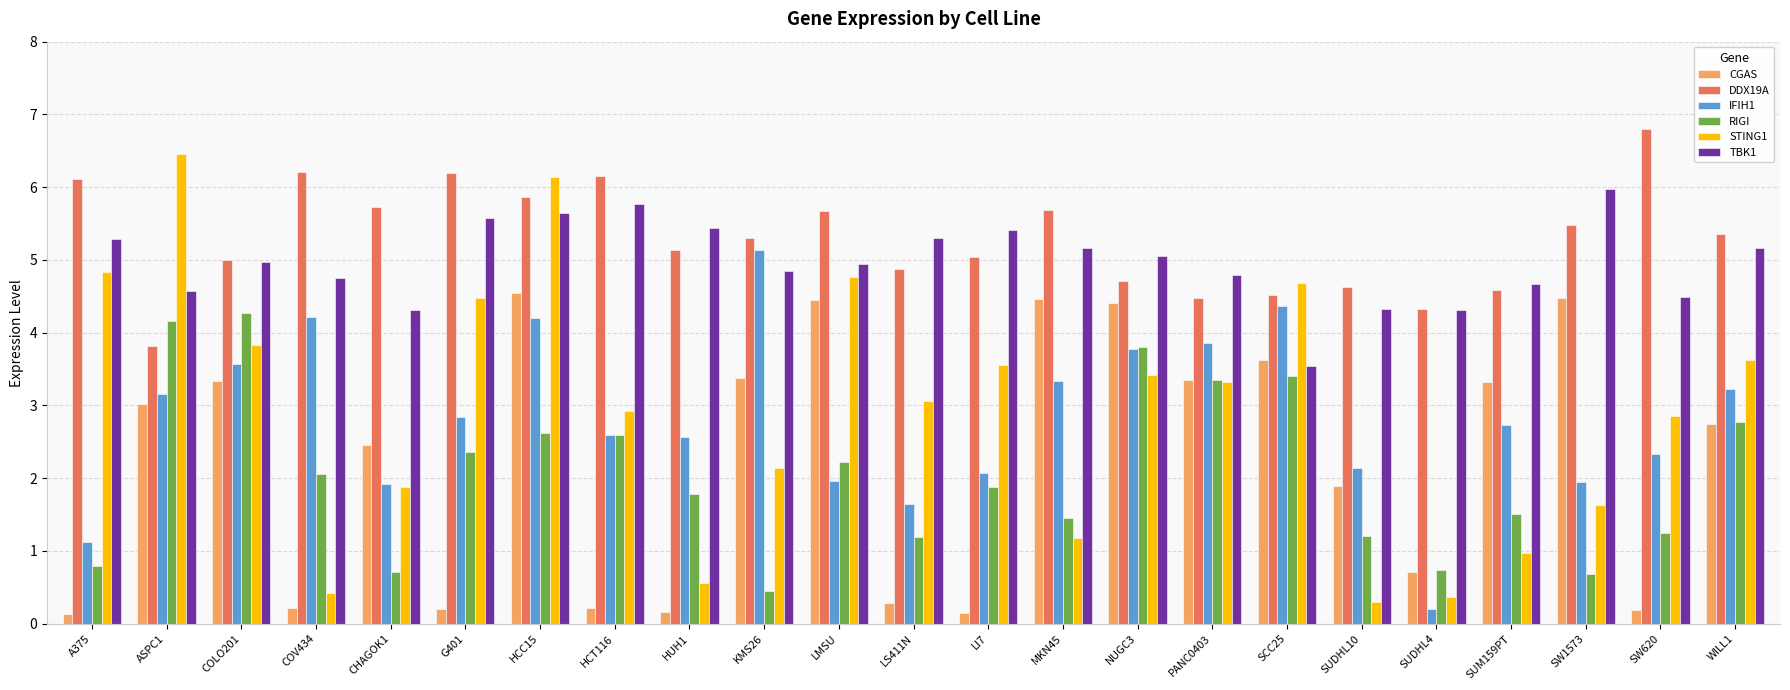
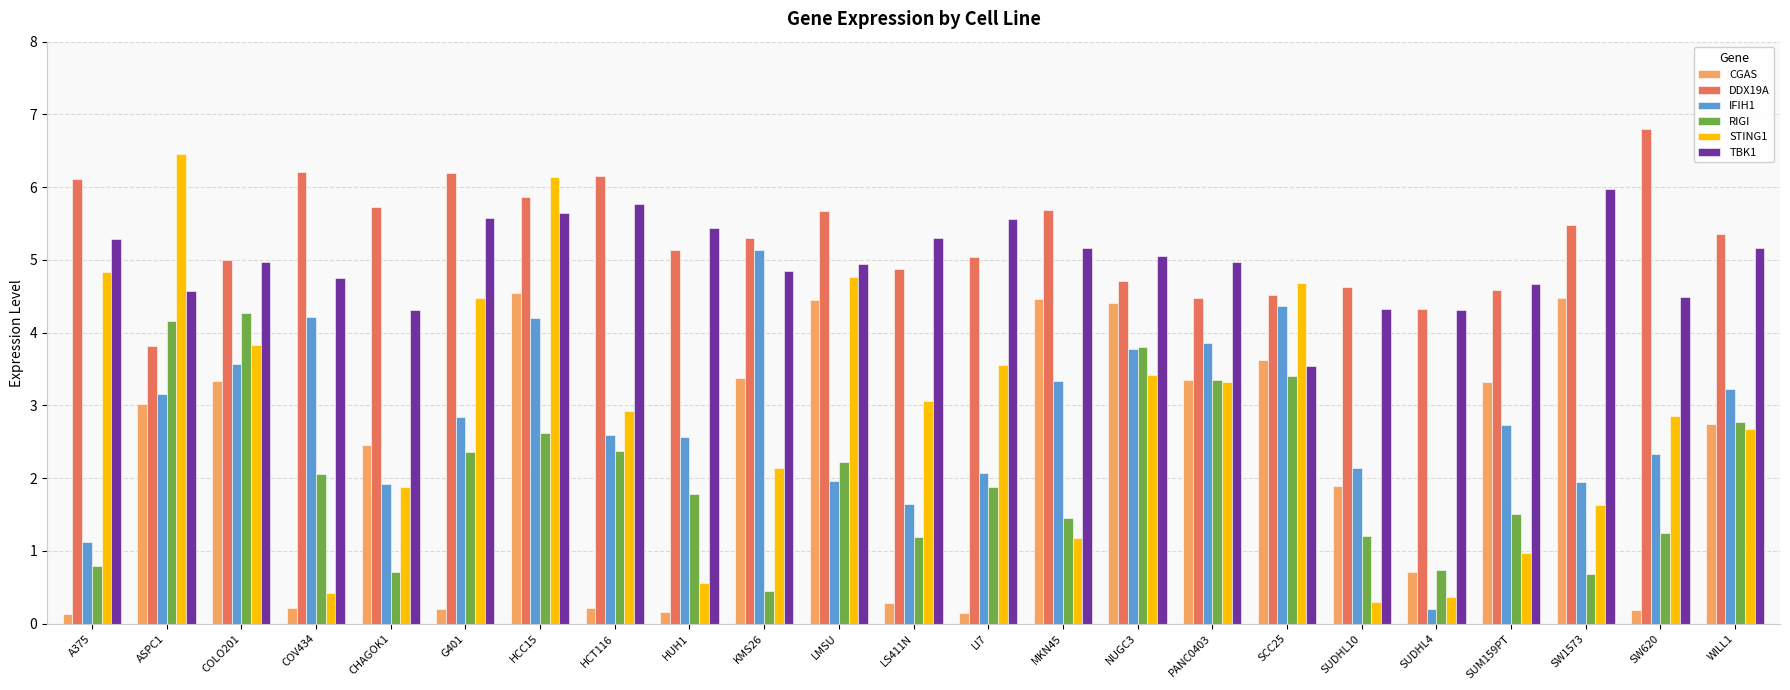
  {
    "IFIH1": {
      "A375": 1.1,
      "ASPC1": 3.2,
      "COLO201": 3.6,
      "COV434": 4.2,
      "CHAGOK1": 1.9,
      "G401": 2.8,
      "HCC15": 4.2,
      "HCT116": 2.6,
      "HUH1": 2.6,
      "KMS26": 5.1,
      "LMSU": 2.0,
      "LS411N": 1.7,
      "LI7": 2.1,
      "MKN45": 3.3,
      "NUGC3": 3.8,
      "PANC0403": 3.9,
      "SCC25": 4.4,
      "SUDHL10": 2.1,
      "SUDHL4": 0.2,
      "SUM159PT": 2.7,
      "SW1573": 2.0,
      "SW620": 2.3,
      "WILL1": 3.2
    },
    "RIGI": {
      "A375": 0.8,
      "ASPC1": 4.2,
      "COLO201": 4.3,
      "COV434": 2.1,
      "CHAGOK1": 0.7,
      "G401": 2.4,
      "HCC15": 2.6,
-     "HCT116": 2.6,
+     "HCT116": 2.4,
      "HUH1": 1.8,
      "KMS26": 0.5,
      "LMSU": 2.2,
      "LS411N": 1.2,
      "LI7": 1.9,
      "MKN45": 1.5,
      "NUGC3": 3.8,
      "PANC0403": 3.3,
      "SCC25": 3.4,
      "SUDHL10": 1.2,
      "SUDHL4": 0.7,
      "SUM159PT": 1.5,
      "SW1573": 0.7,
      "SW620": 1.2,
      "WILL1": 2.8
    },
    "STING1": {
      "A375": 4.8,
      "ASPC1": 6.5,
      "COLO201": 3.8,
      "COV434": 0.4,
      "CHAGOK1": 1.9,
      "G401": 4.5,
      "HCC15": 6.1,
      "HCT116": 2.9,
      "HUH1": 0.6,
      "KMS26": 2.1,
      "LMSU": 4.8,
      "LS411N": 3.1,
      "LI7": 3.6,
      "MKN45": 1.2,
      "NUGC3": 3.4,
      "PANC0403": 3.3,
      "SCC25": 4.7,
      "SUDHL10": 0.3,
      "SUDHL4": 0.4,
      "SUM159PT": 1.0,
      "SW1573": 1.6,
      "SW620": 2.9,
-     "WILL1": 3.6
+     "WILL1": 2.7
    },
    "TBK1": {
      "A375": 5.3,
      "ASPC1": 4.6,
      "COLO201": 5.0,
      "COV434": 4.7,
      "CHAGOK1": 4.3,
      "G401": 5.6,
      "HCC15": 5.6,
      "HCT116": 5.8,
      "HUH1": 5.4,
      "KMS26": 4.8,
      "LMSU": 4.9,
      "LS411N": 5.3,
-     "LI7": 5.4,
+     "LI7": 5.6,
      "MKN45": 5.2,
      "NUGC3": 5.1,
-     "PANC0403": 4.8,
+     "PANC0403": 5.0,
      "SCC25": 3.5,
      "SUDHL10": 4.3,
      "SUDHL4": 4.3,
      "SUM159PT": 4.7,
      "SW1573": 6.0,
      "SW620": 4.5,
      "WILL1": 5.2
    }
  }
